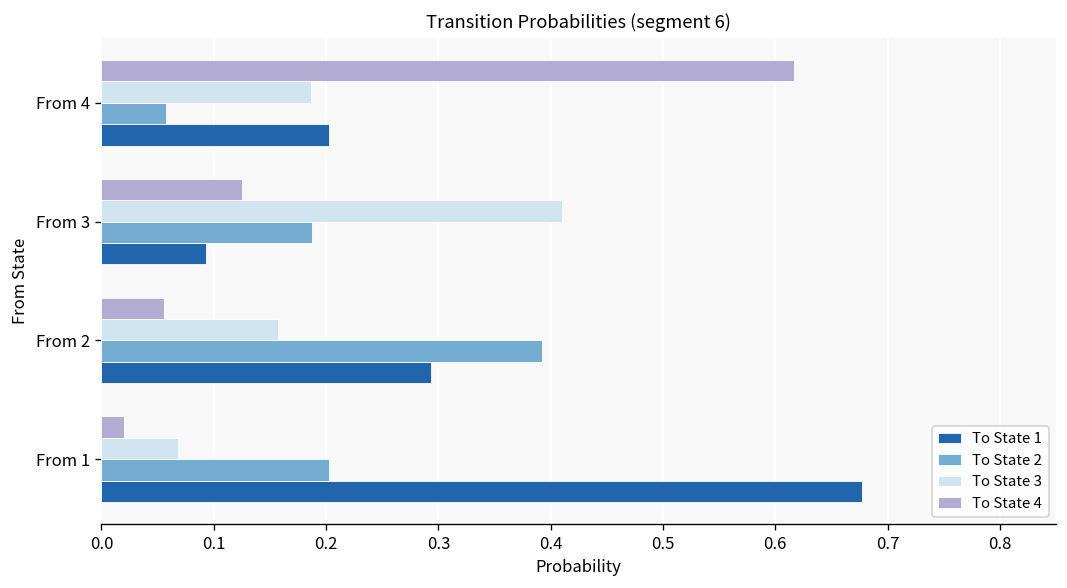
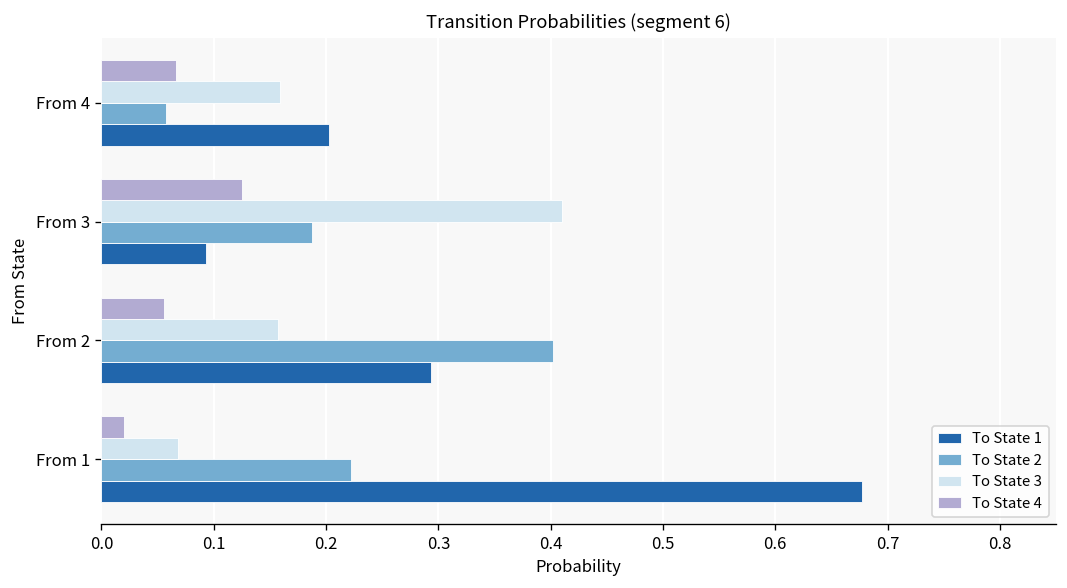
  {
    "To State 1": {
      "From 4": 0.20,
      "From 3": 0.09,
      "From 2": 0.29,
      "From 1": 0.68
    },
    "To State 2": {
      "From 4": 0.06,
      "From 3": 0.19,
-     "From 2": 0.39,
-     "From 1": 0.20
+     "From 2": 0.40,
+     "From 1": 0.22
    },
    "To State 3": {
-     "From 4": 0.19,
+     "From 4": 0.16,
      "From 3": 0.41,
      "From 2": 0.16,
      "From 1": 0.07
    },
    "To State 4": {
-     "From 4": 0.62,
+     "From 4": 0.07,
      "From 3": 0.12,
      "From 2": 0.06,
      "From 1": 0.02
    }
  }
